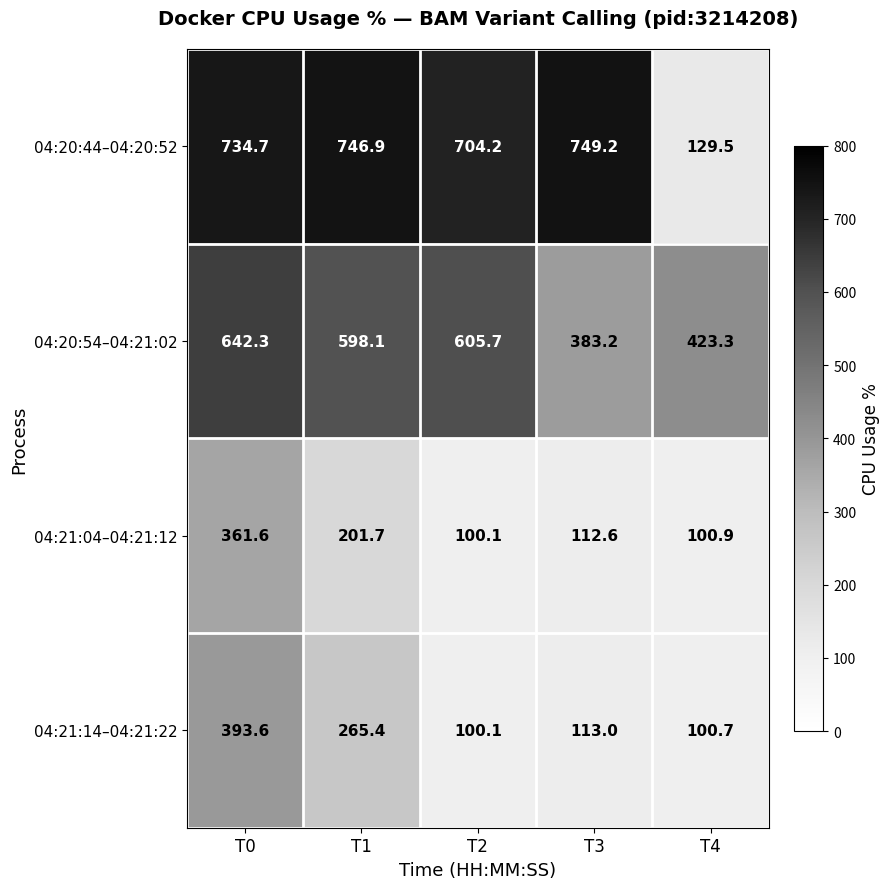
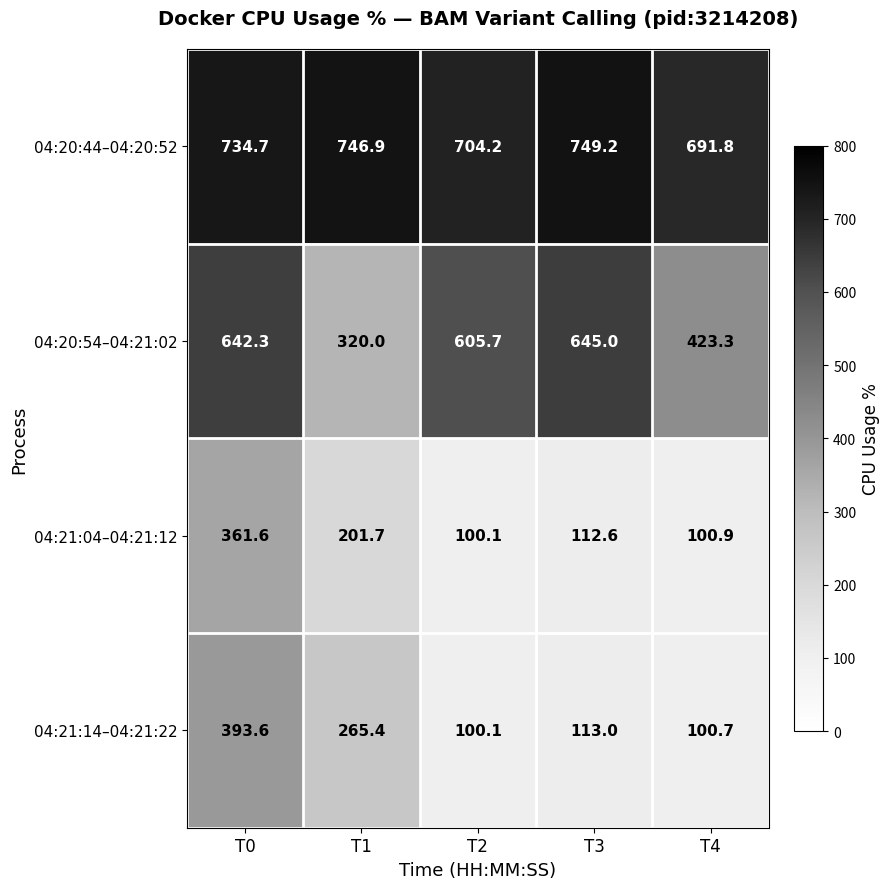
  {
    "04:20:44–04:20:52": {
      "T0": 734.7,
      "T1": 746.9,
      "T2": 704.2,
      "T3": 749.2,
-     "T4": 129.5
+     "T4": 691.8
    },
    "04:20:54–04:21:02": {
      "T0": 642.3,
-     "T1": 598.1,
+     "T1": 320.0,
      "T2": 605.7,
-     "T3": 383.2,
+     "T3": 645.0,
      "T4": 423.3
    },
    "04:21:04–04:21:12": {
      "T0": 361.6,
      "T1": 201.7,
      "T2": 100.1,
      "T3": 112.6,
      "T4": 100.9
    },
    "04:21:14–04:21:22": {
      "T0": 393.6,
      "T1": 265.4,
      "T2": 100.1,
      "T3": 113.0,
      "T4": 100.7
    }
  }
